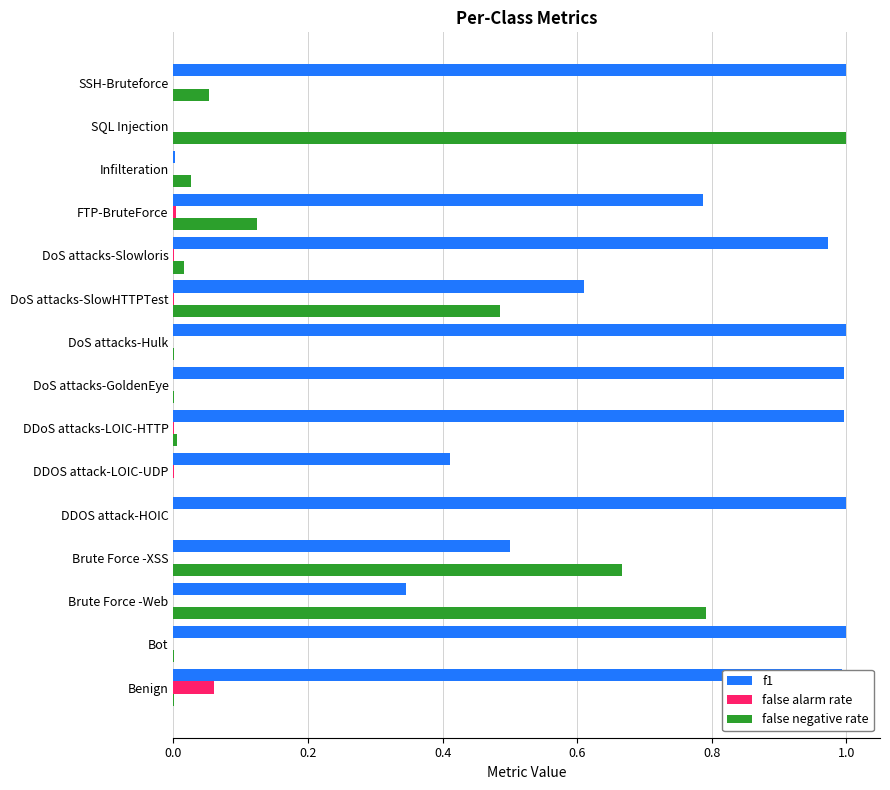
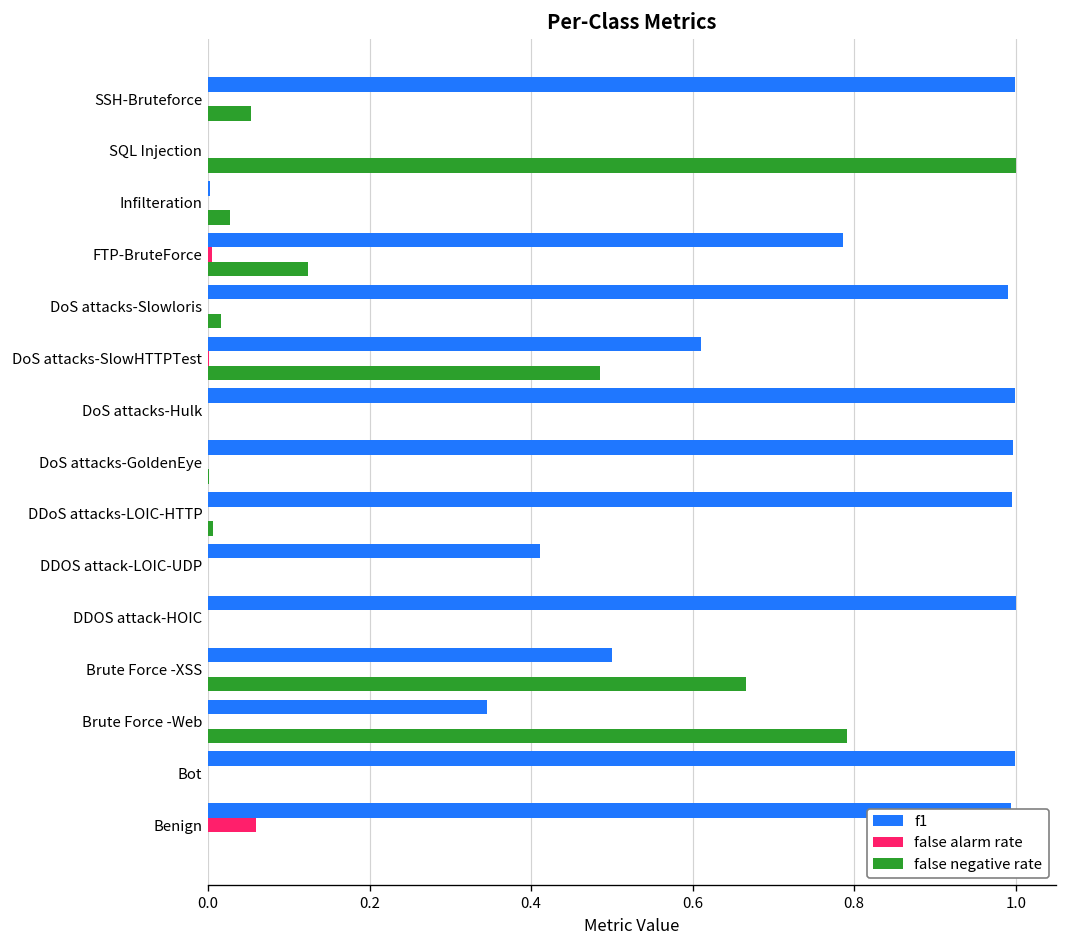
  {
    "f1": {
      "SSH-Bruteforce": 1.00,
      "SQL Injection": 0.00,
      "FTP-BruteForce": 0.79,
-     "DoS attacks-Slowloris": 0.97,
+     "DoS attacks-Slowloris": 0.99,
      "DoS attacks-SlowHTTPTest": 0.61,
      "DoS attacks-Hulk": 1.00,
      "DoS attacks-GoldenEye": 1.00,
      "DDoS attacks-LOIC-HTTP": 1.00,
      "DDOS attack-LOIC-UDP": 0.41,
      "DDOS attack-HOIC": 1.00,
      "Brute Force -XSS": 0.50,
      "Brute Force -Web": 0.34,
      "Bot": 1.00
    },
    "false alarm rate": {
      "SQL Injection": 0.00,
      "FTP-BruteForce": 0.00,
      "DDOS attack-HOIC": 0.00,
      "Brute Force -XSS": 0.00,
      "Brute Force -Web": 0.00,
      "Benign": 0.06
    },
    "false negative rate": {
      "SSH-Bruteforce": 0.05,
      "SQL Injection": 1.00,
      "Infilteration": 0.03,
      "FTP-BruteForce": 0.12,
      "DoS attacks-Slowloris": 0.02,
      "DoS attacks-SlowHTTPTest": 0.49,
      "DDoS attacks-LOIC-HTTP": 0.01,
      "DDOS attack-LOIC-UDP": 0.00,
      "DDOS attack-HOIC": 0.00,
      "Brute Force -XSS": 0.67,
      "Brute Force -Web": 0.79
    }
  }
